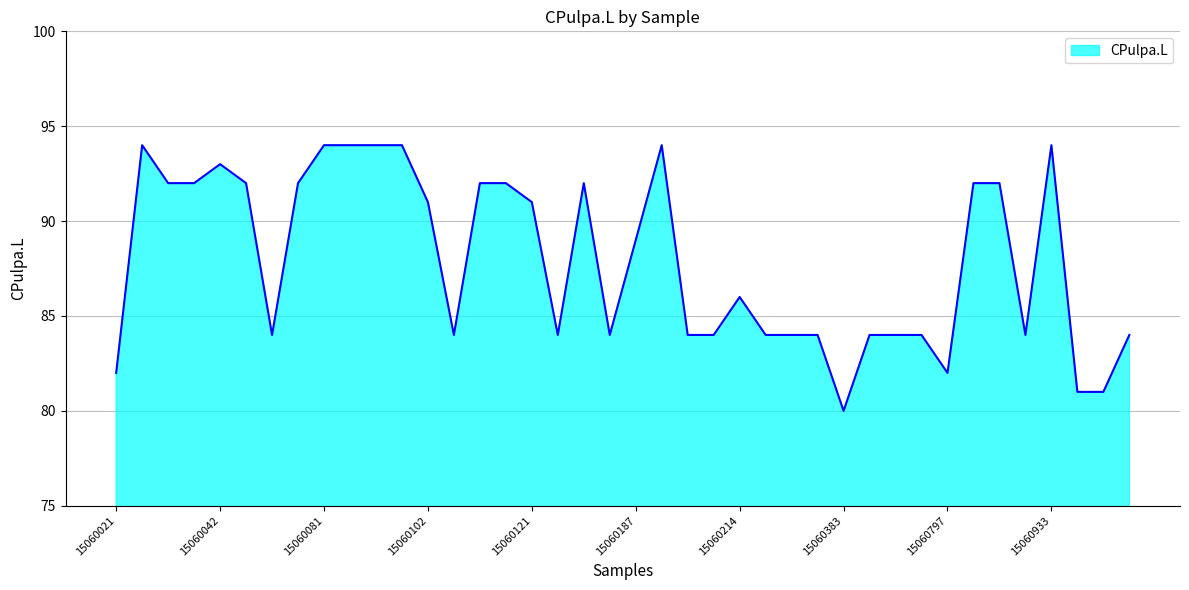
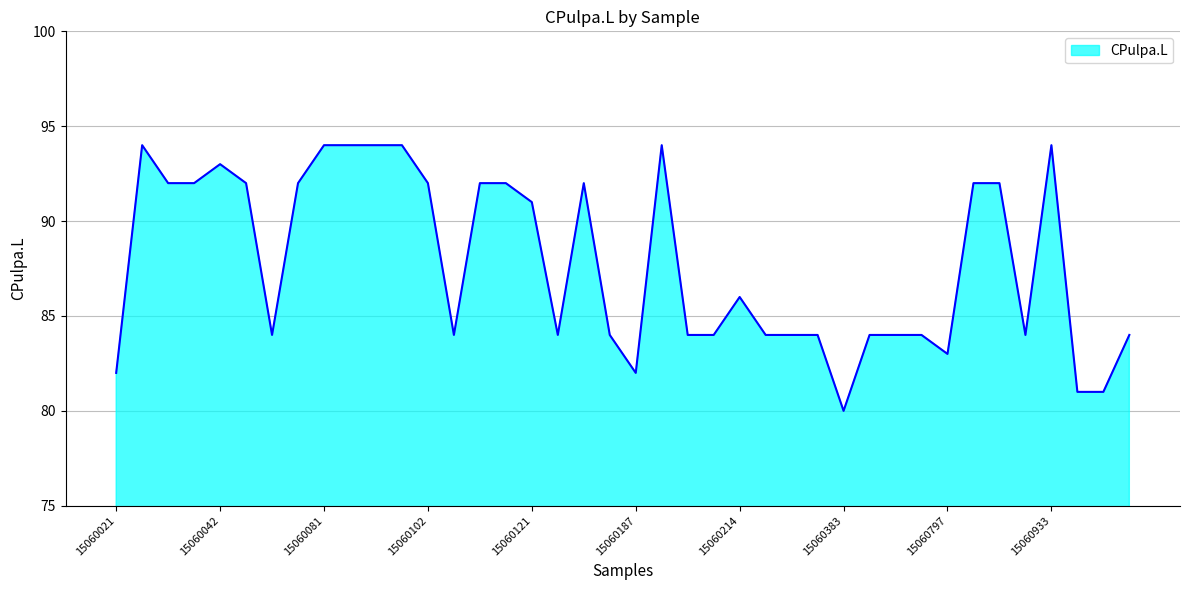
  {
    "15060021": 82,
    "15060042": 93,
    "15060081": 94,
-   "15060102": 91,
+   "15060102": 92,
    "15060121": 91,
-   "15060187": 89,
+   "15060187": 82,
    "15060214": 86,
    "15060383": 80,
-   "15060797": 82,
+   "15060797": 83,
    "15060933": 94
  }
